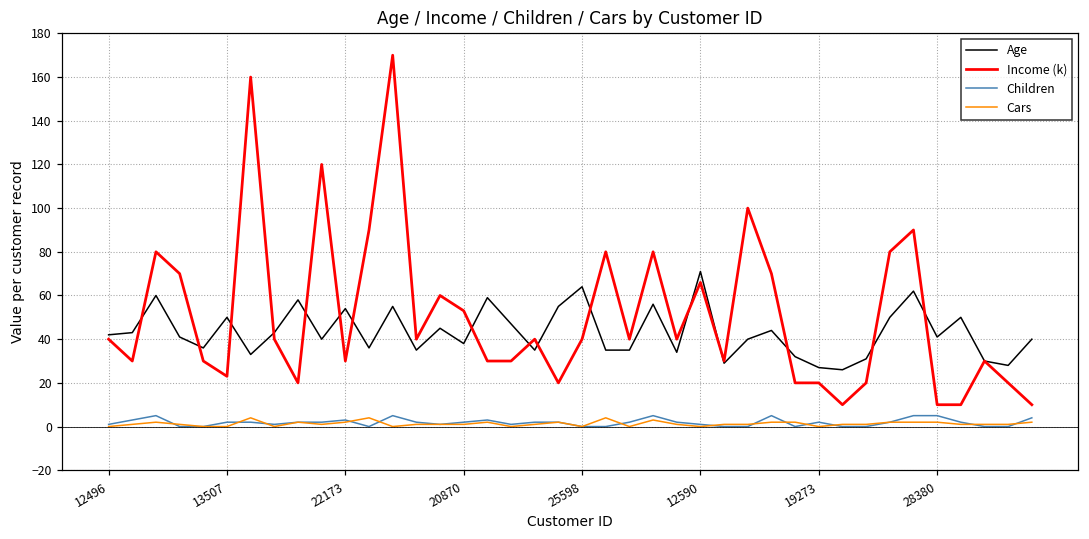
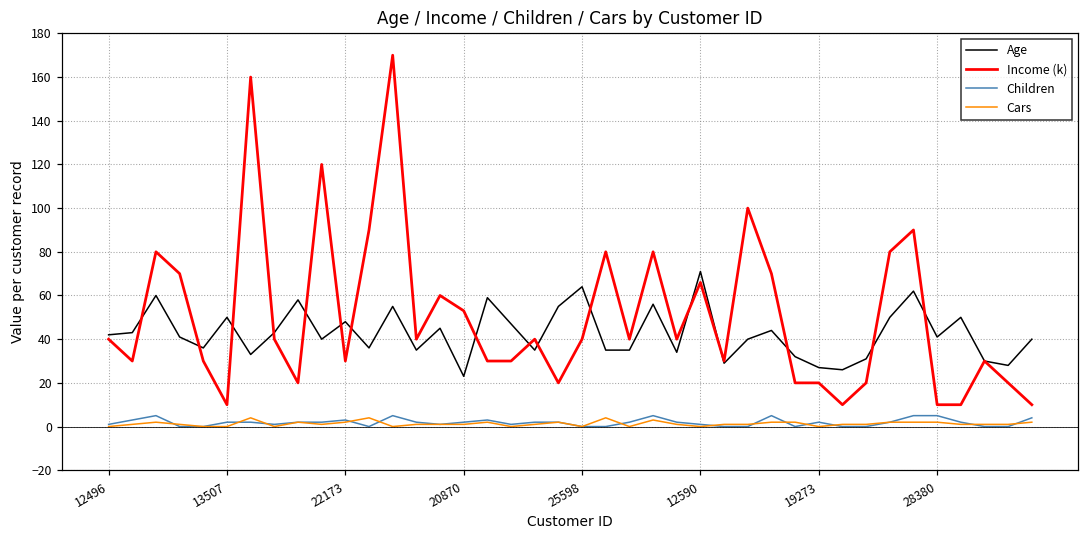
  {
    "Age": {
      "12496": 42,
      "13507": 50,
-     "22173": 54,
-     "20870": 38,
+     "22173": 48,
+     "20870": 23,
      "25598": 64,
      "12590": 71,
      "19273": 27,
      "28380": 41
    },
    "Income (k)": {
      "12496": 40,
-     "13507": 23,
+     "13507": 10,
      "22173": 30,
      "20870": 53,
      "25598": 40,
      "12590": 66,
      "19273": 20,
      "28380": 10
    },
    "Children": {
      "13507": 2,
      "19273": 2,
      "28380": 5
    },
    "Cars": {
      "13507": 0,
      "19273": 0,
      "28380": 2
    }
  }
